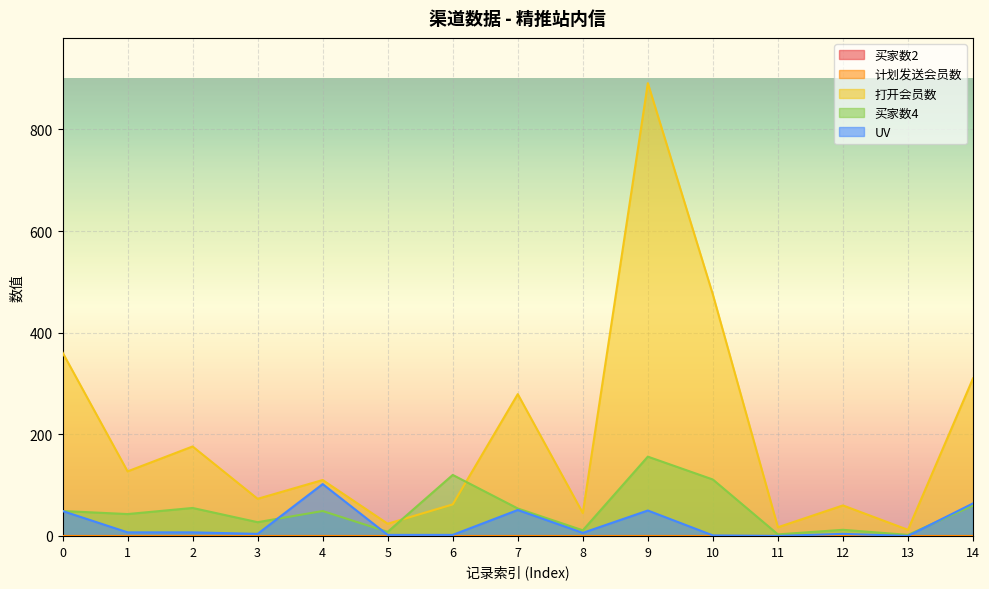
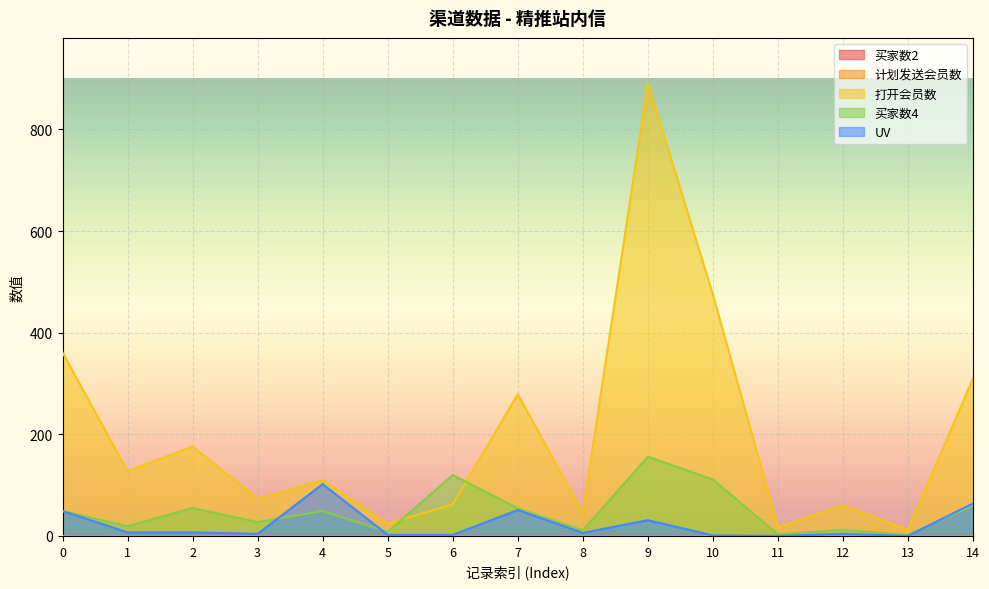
  {
    "买家数4": {
-     "1": 40,
+     "1": 20,
      "2": 60,
      "3": 30,
      "4": 50,
      "5": 10,
      "6": 120,
      "8": 10,
      "9": 160,
      "10": 110,
      "12": 10
    },
    "UV": {
      "1": 10,
      "2": 10,
      "4": 100,
      "8": 10,
-     "9": 50
+     "9": 30
    }
  }
